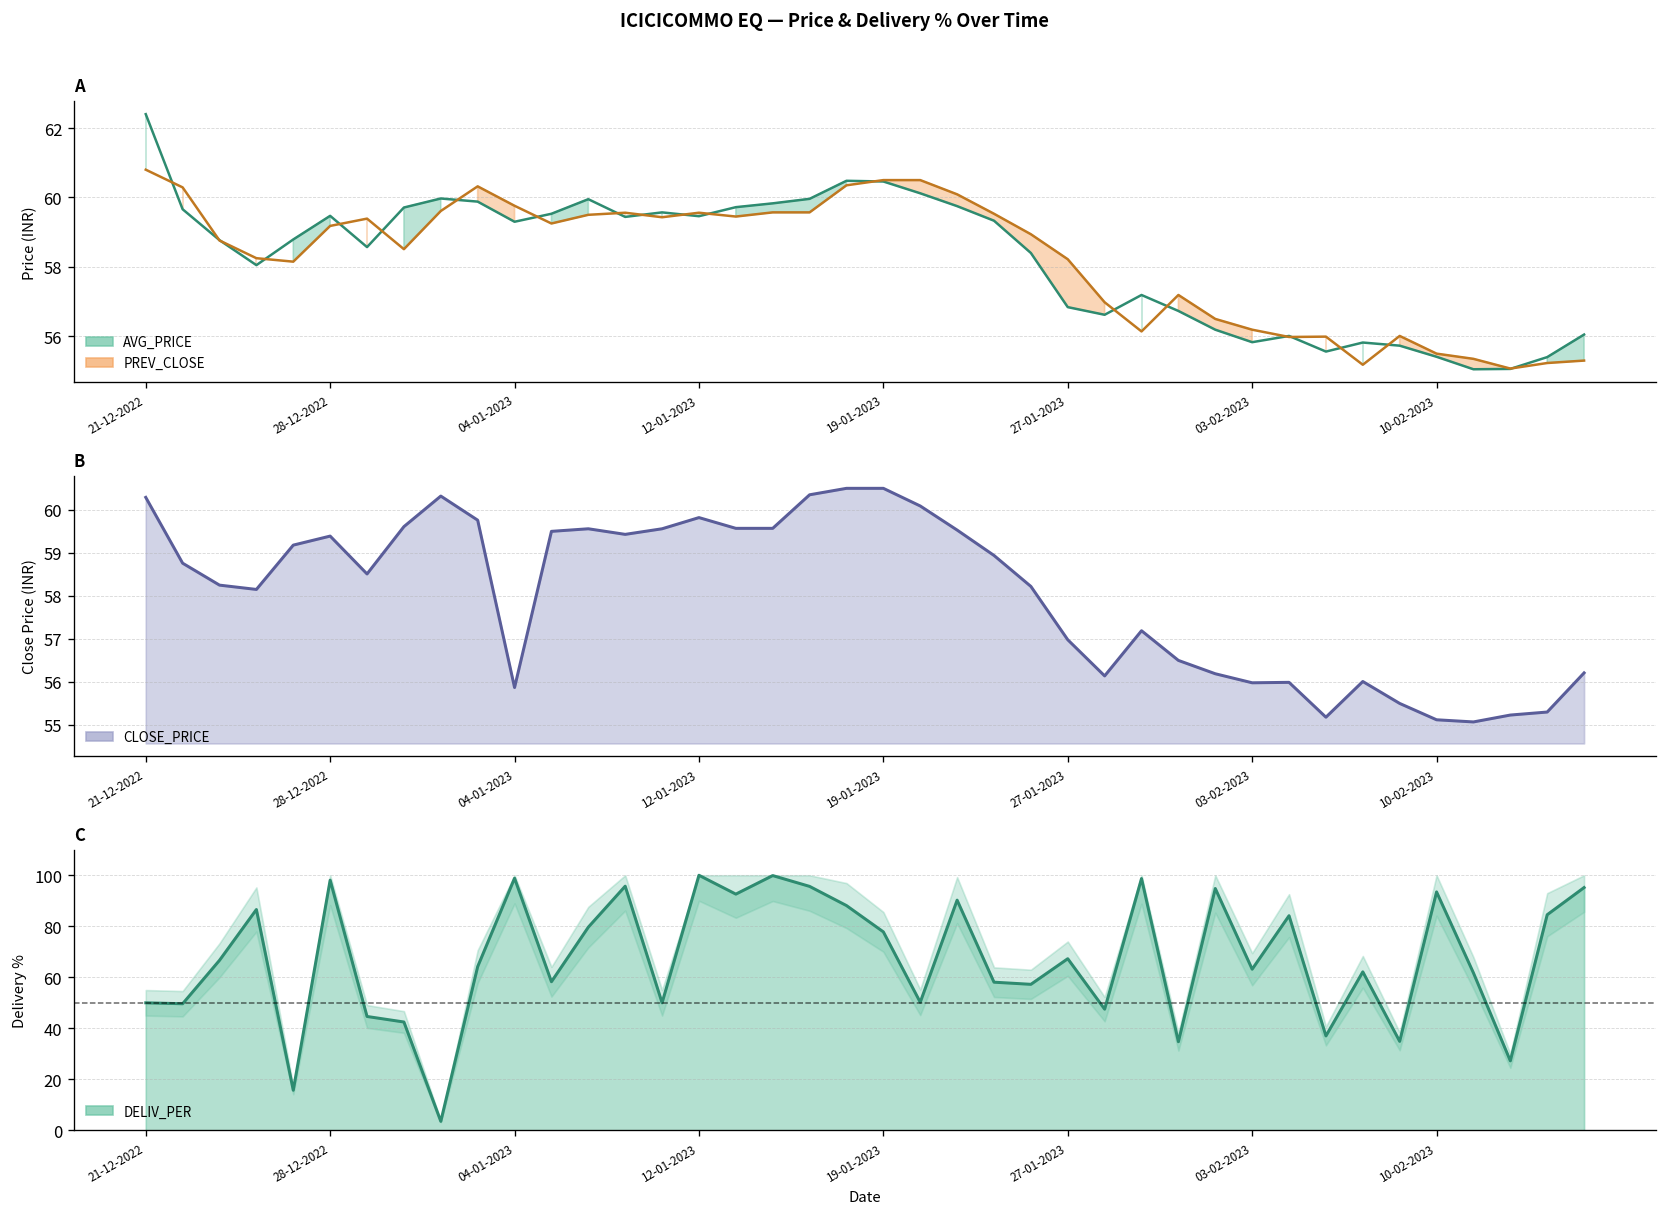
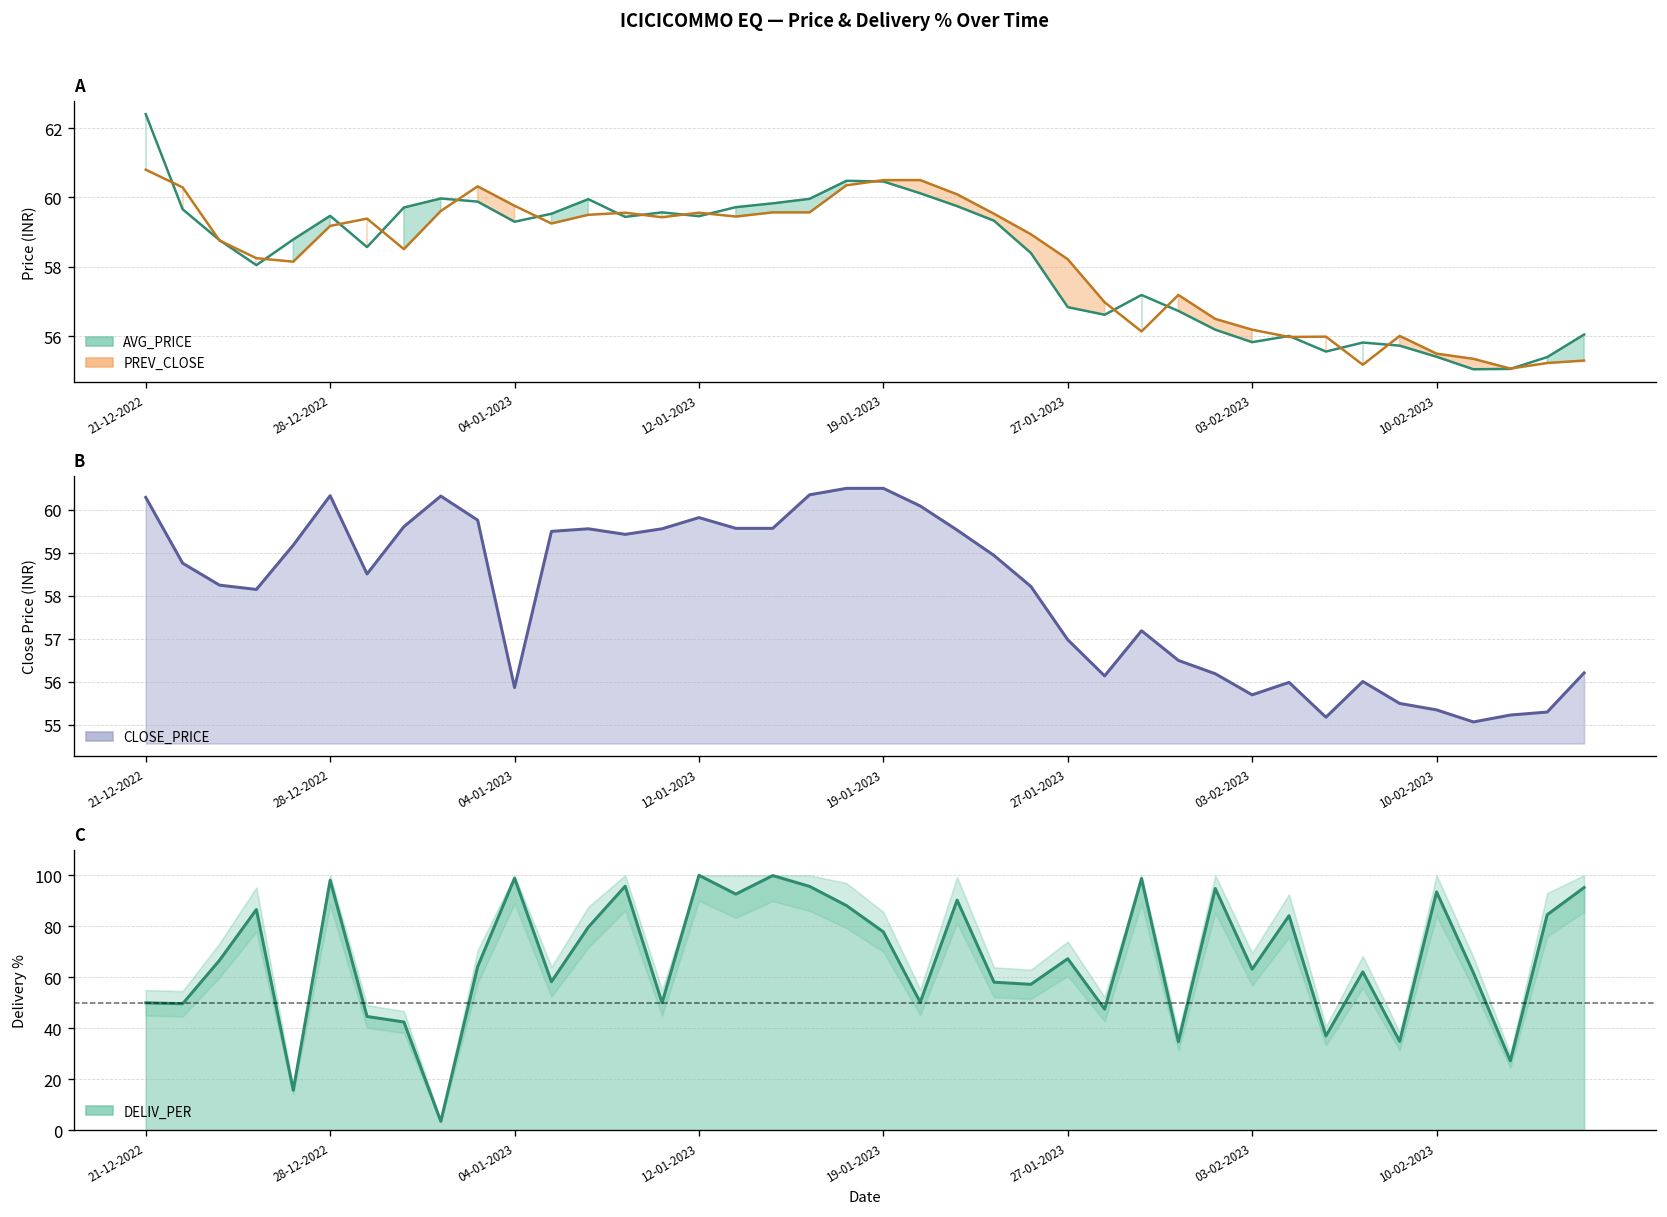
  {
    "B": {
      "21-12-2022": 60.3,
-     "28-12-2022": 59.4,
+     "28-12-2022": 60.3,
      "04-01-2023": 55.9,
      "12-01-2023": 59.8,
      "19-01-2023": 60.5,
      "27-01-2023": 57.0,
-     "03-02-2023": 56.0,
-     "10-02-2023": 55.1
+     "03-02-2023": 55.7,
+     "10-02-2023": 55.4
    }
  }
